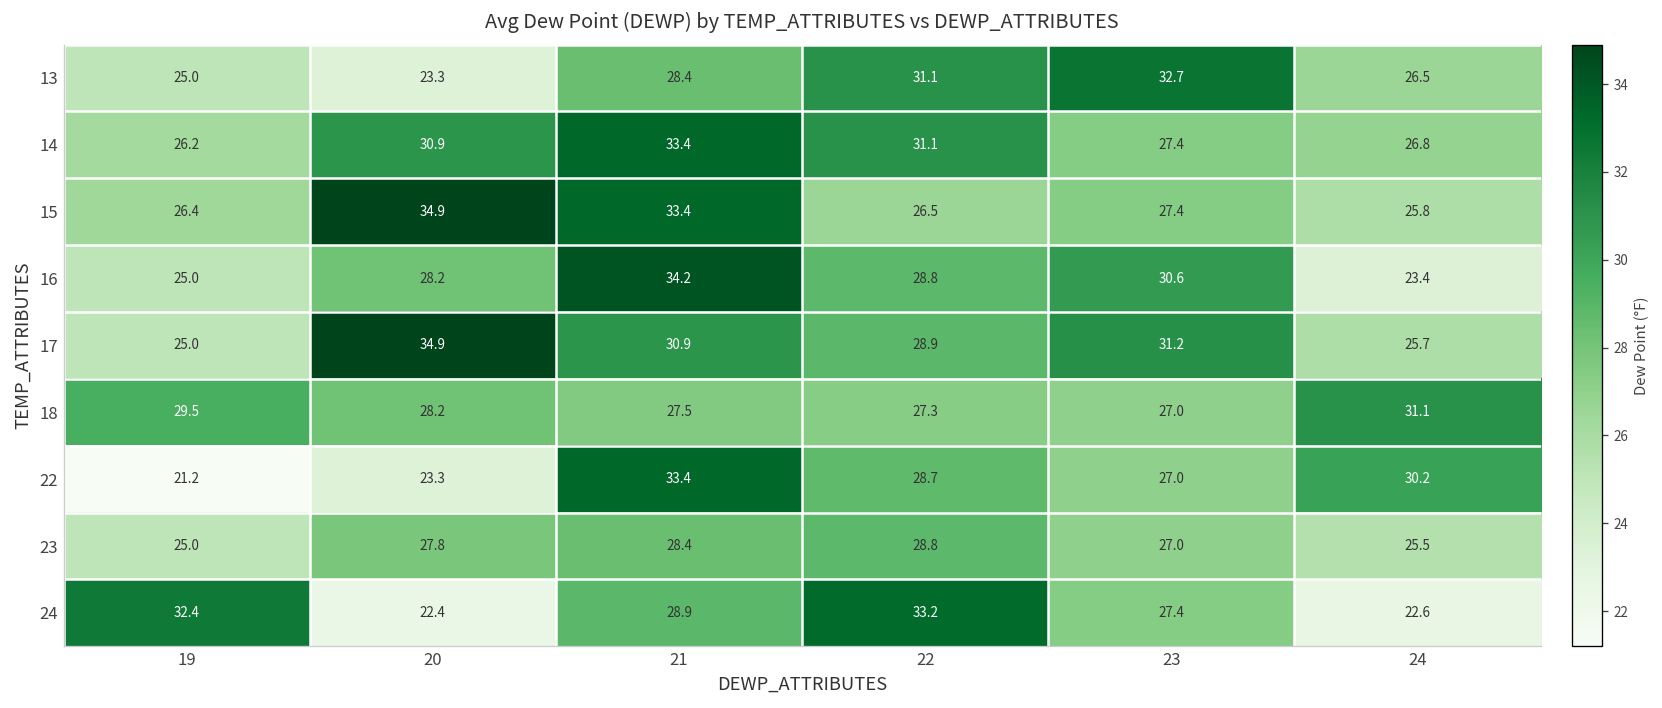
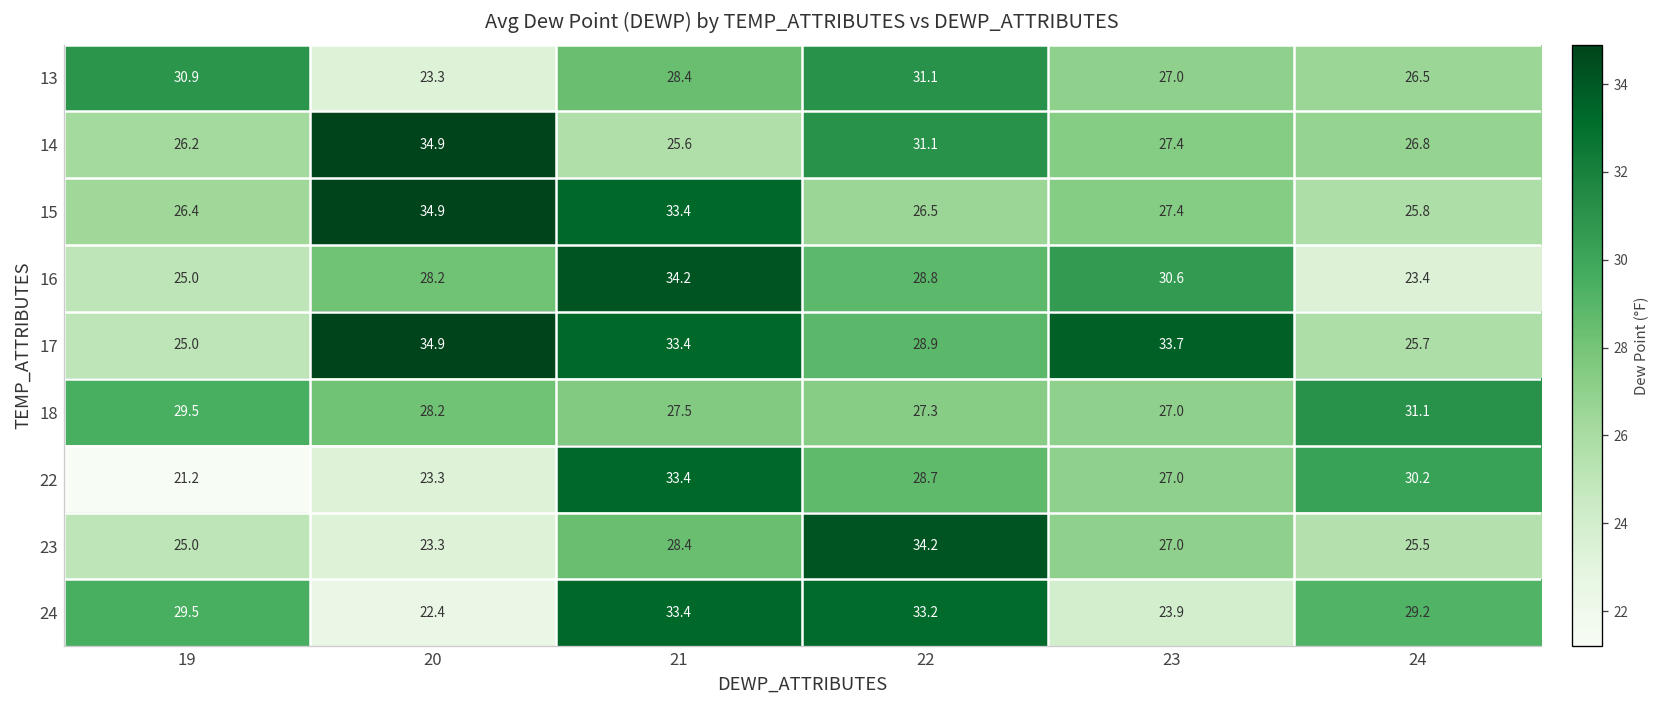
  {
    "13": {
-     "19": 25.0,
+     "19": 30.9,
      "20": 23.3,
      "21": 28.4,
      "22": 31.1,
-     "23": 32.7,
+     "23": 27.0,
      "24": 26.5
    },
    "14": {
      "19": 26.2,
-     "20": 30.9,
-     "21": 33.4,
+     "20": 34.9,
+     "21": 25.6,
      "22": 31.1,
      "23": 27.4,
      "24": 26.8
    },
    "15": {
      "19": 26.4,
      "20": 34.9,
      "21": 33.4,
      "22": 26.5,
      "23": 27.4,
      "24": 25.8
    },
    "16": {
      "19": 25.0,
      "20": 28.2,
      "21": 34.2,
      "22": 28.8,
      "23": 30.6,
      "24": 23.4
    },
    "17": {
      "19": 25.0,
      "20": 34.9,
-     "21": 30.9,
+     "21": 33.4,
      "22": 28.9,
-     "23": 31.2,
+     "23": 33.7,
      "24": 25.7
    },
    "18": {
      "19": 29.5,
      "20": 28.2,
      "21": 27.5,
      "22": 27.3,
      "23": 27.0,
      "24": 31.1
    },
    "22": {
      "19": 21.2,
      "20": 23.3,
      "21": 33.4,
      "22": 28.7,
      "23": 27.0,
      "24": 30.2
    },
    "23": {
      "19": 25.0,
-     "20": 27.8,
+     "20": 23.3,
      "21": 28.4,
-     "22": 28.8,
+     "22": 34.2,
      "23": 27.0,
      "24": 25.5
    },
    "24": {
-     "19": 32.4,
+     "19": 29.5,
      "20": 22.4,
-     "21": 28.9,
+     "21": 33.4,
      "22": 33.2,
-     "23": 27.4,
-     "24": 22.6
+     "23": 23.9,
+     "24": 29.2
    }
  }
